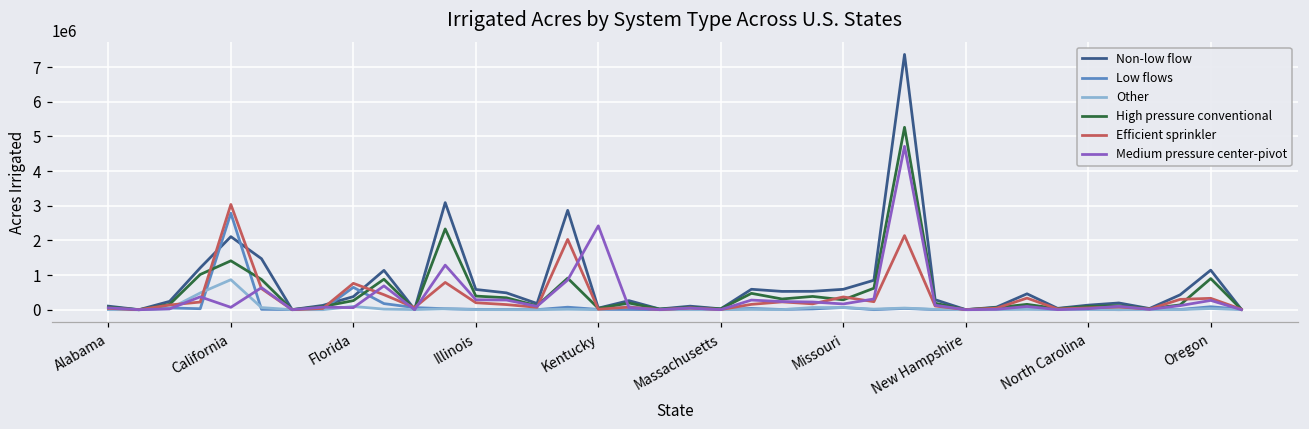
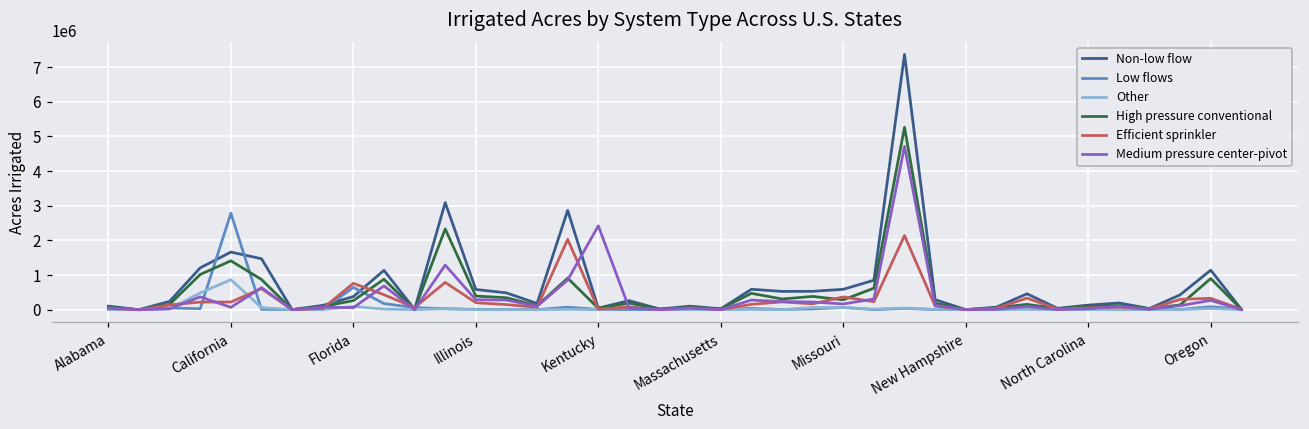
  {
    "Non-low flow": {
-     "California": 2100000,
+     "California": 1700000,
      "Florida": 400000,
      "Illinois": 600000,
      "Missouri": 600000,
      "Oregon": 1100000
    },
    "Low flows": {
      "California": 2800000,
      "Florida": 600000
    },
    "Other": {
      "California": 900000
    },
    "High pressure conventional": {
      "California": 1400000,
      "Florida": 300000,
      "Illinois": 400000,
      "Missouri": 300000,
      "Oregon": 900000
    },
    "Efficient sprinkler": {
-     "California": 3000000,
+     "California": 200000,
      "Florida": 800000,
      "Illinois": 200000,
      "Missouri": 400000
    },
    "Medium pressure center-pivot": {
      "California": 100000,
      "Illinois": 300000,
      "Kentucky": 2400000,
      "Missouri": 200000
    }
  }
